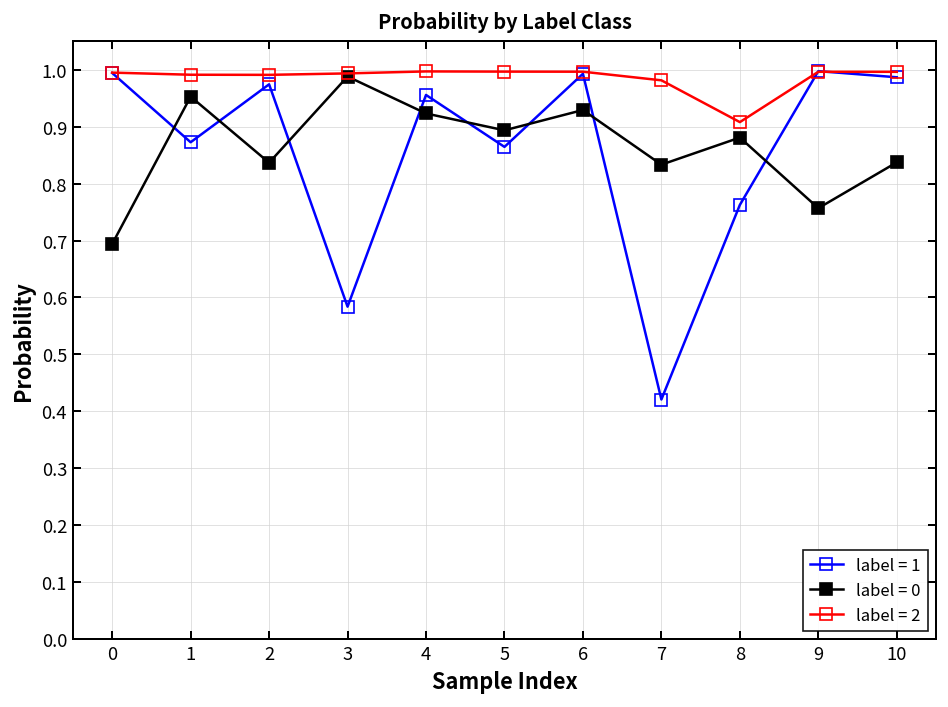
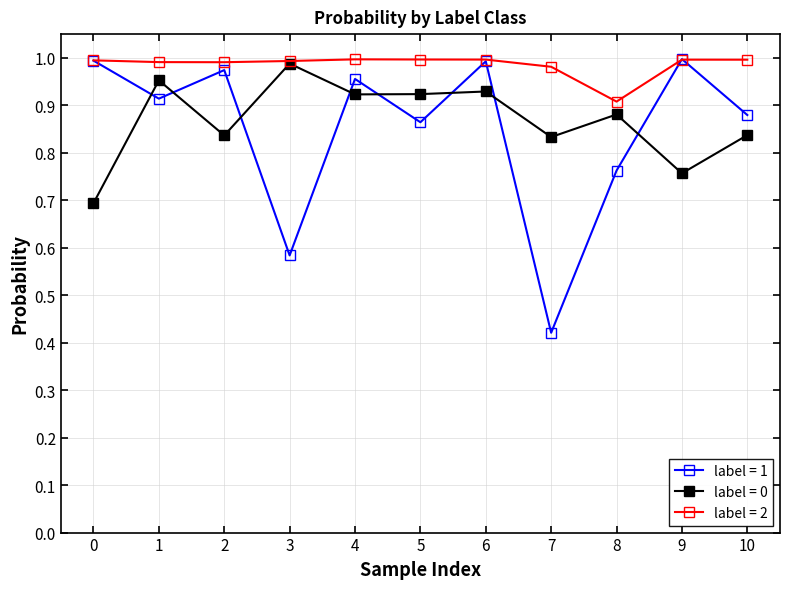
  {
    "label = 1": {
-     "1": 0.87,
+     "1": 0.91,
      "2": 0.97,
      "3": 0.58,
      "4": 0.96,
      "5": 0.86,
      "7": 0.42,
      "8": 0.76,
-     "10": 0.99
+     "10": 0.88
    },
    "label = 0": {
      "0": 0.69,
      "1": 0.95,
      "2": 0.84,
      "3": 0.99,
      "4": 0.92,
-     "5": 0.89,
+     "5": 0.92,
      "6": 0.93,
      "7": 0.83,
      "8": 0.88,
      "9": 0.76,
      "10": 0.84
    },
    "label = 2": {
      "1": 0.99,
      "2": 0.99,
      "3": 0.99,
      "4": 1.00,
      "5": 1.00,
      "7": 0.98,
      "8": 0.91,
      "10": 1.00
    }
  }
